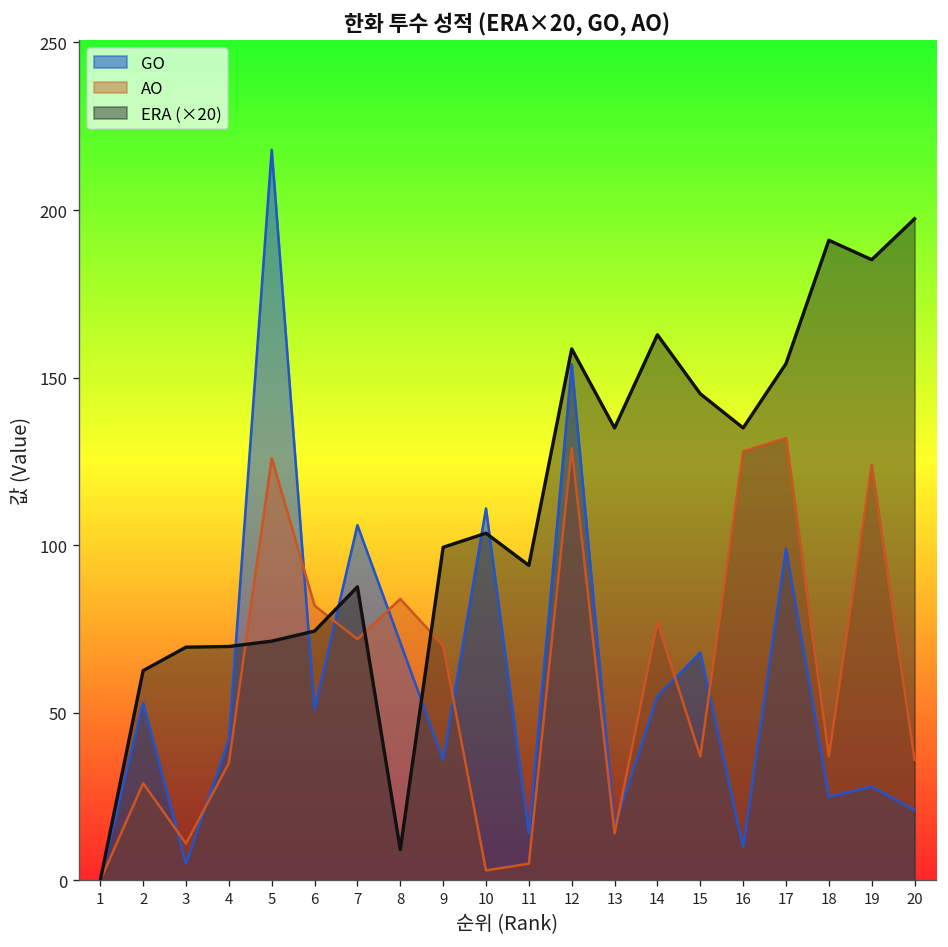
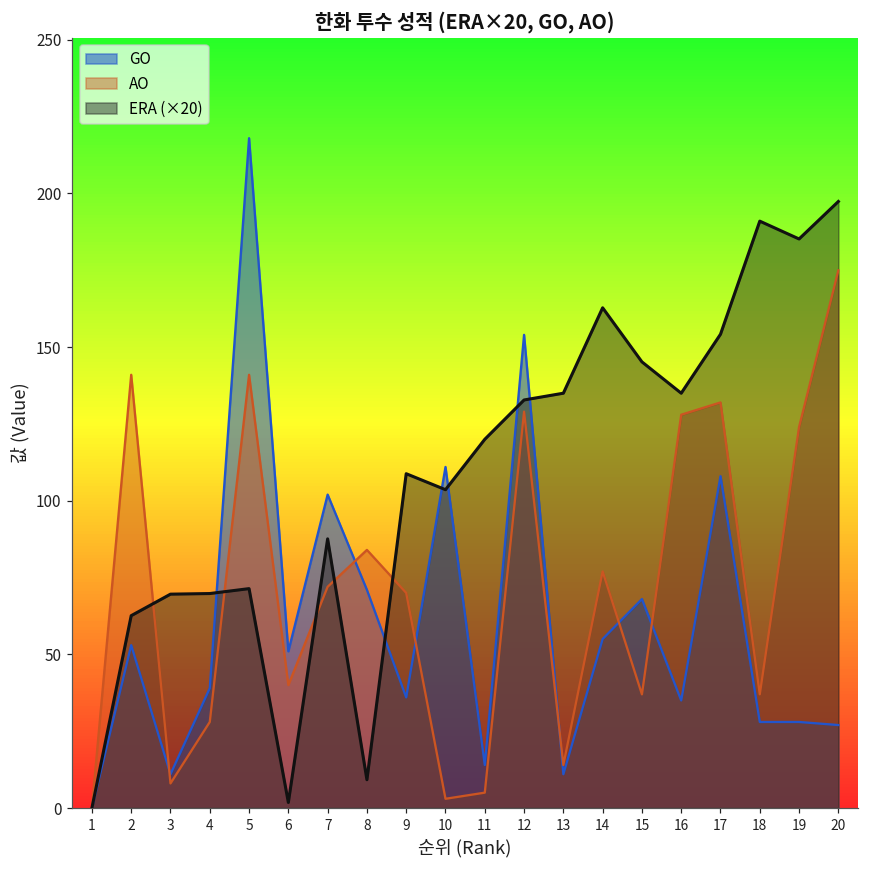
  {
    "GO": {
      "2": 53,
-     "3": 5,
-     "4": 42,
+     "3": 11,
+     "4": 39,
      "5": 218,
      "6": 51,
-     "7": 106,
+     "7": 102,
      "8": 71,
      "9": 36,
      "10": 111,
      "11": 14,
      "12": 154,
-     "13": 16,
+     "13": 11,
      "14": 55,
      "15": 68,
-     "16": 10,
-     "17": 99,
-     "18": 25,
+     "16": 35,
+     "17": 108,
+     "18": 28,
      "19": 28,
-     "20": 21
+     "20": 27
    },
    "AO": {
-     "2": 29,
-     "3": 11,
-     "4": 35,
-     "5": 126,
-     "6": 82,
+     "2": 141,
+     "3": 8,
+     "4": 28,
+     "5": 141,
+     "6": 40,
      "7": 72,
      "8": 84,
      "9": 70,
      "10": 3,
      "11": 5,
      "12": 129,
      "13": 14,
      "14": 77,
      "15": 37,
      "16": 128,
      "17": 132,
      "18": 37,
      "19": 124,
-     "20": 36
+     "20": 175
    },
    "ERA (×20)": {
      "2": 63,
      "3": 70,
      "4": 70,
      "5": 71,
-     "6": 74,
+     "6": 2,
      "7": 88,
      "8": 9,
-     "9": 99,
+     "9": 109,
      "10": 104,
-     "11": 94,
-     "12": 159,
+     "11": 120,
+     "12": 133,
      "13": 135,
      "14": 163,
      "15": 145,
      "16": 135,
      "17": 154,
      "18": 191,
      "19": 185,
      "20": 197
    }
  }
